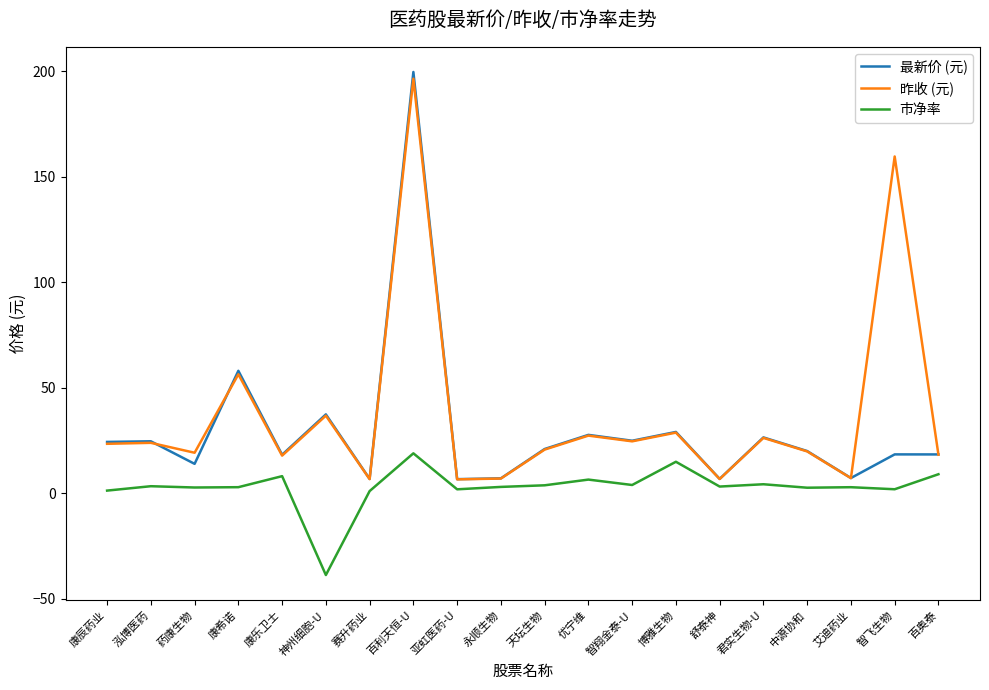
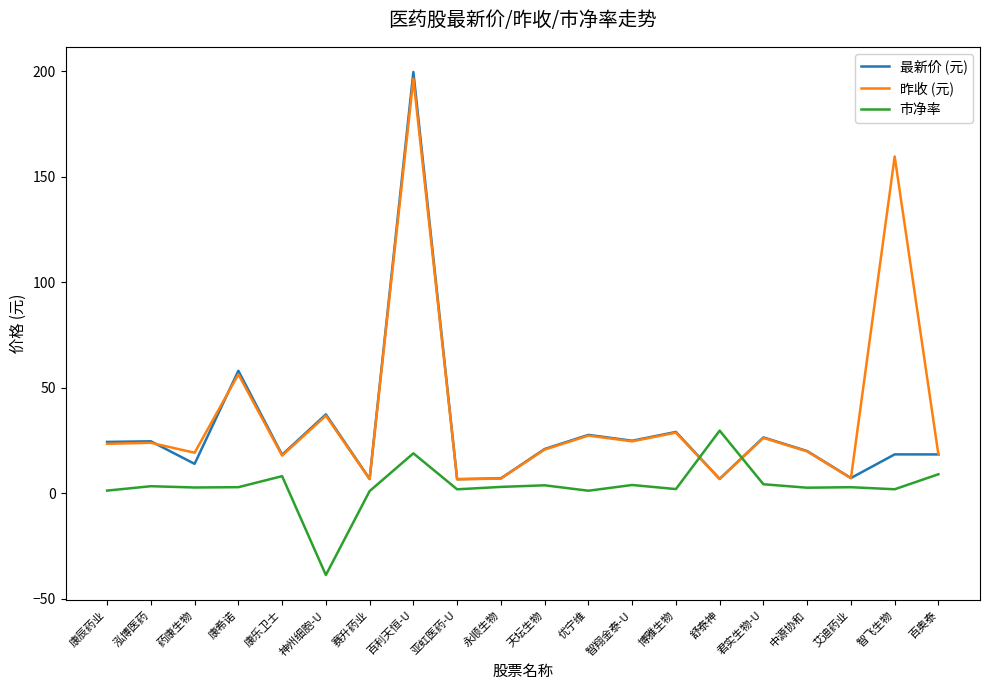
  {
    "最新价 (元)": {
      "药康生物": 14,
      "康希诺": 58,
      "百利天恒-U": 200,
      "智飞生物": 18
    },
    "昨收 (元)": {
      "药康生物": 19,
      "康希诺": 56,
      "百利天恒-U": 197,
      "智飞生物": 160
    },
    "市净率": {
      "康辰药业": 1,
      "泓博医药": 3,
      "药康生物": 3,
      "康希诺": 3,
      "康乐卫士": 8,
      "神州细胞-U": -39,
      "赛升药业": 1,
      "百利天恒-U": 19,
      "亚虹医药-U": 2,
      "永顺生物": 3,
      "天坛生物": 4,
-     "优宁维": 6,
+     "优宁维": 1,
      "智翔金泰-U": 4,
-     "博雅生物": 15,
-     "舒泰神": 3,
+     "博雅生物": 2,
+     "舒泰神": 30,
      "君实生物-U": 4,
      "中源协和": 3,
      "艾迪药业": 3,
      "智飞生物": 2,
      "百奥泰": 9
    }
  }
